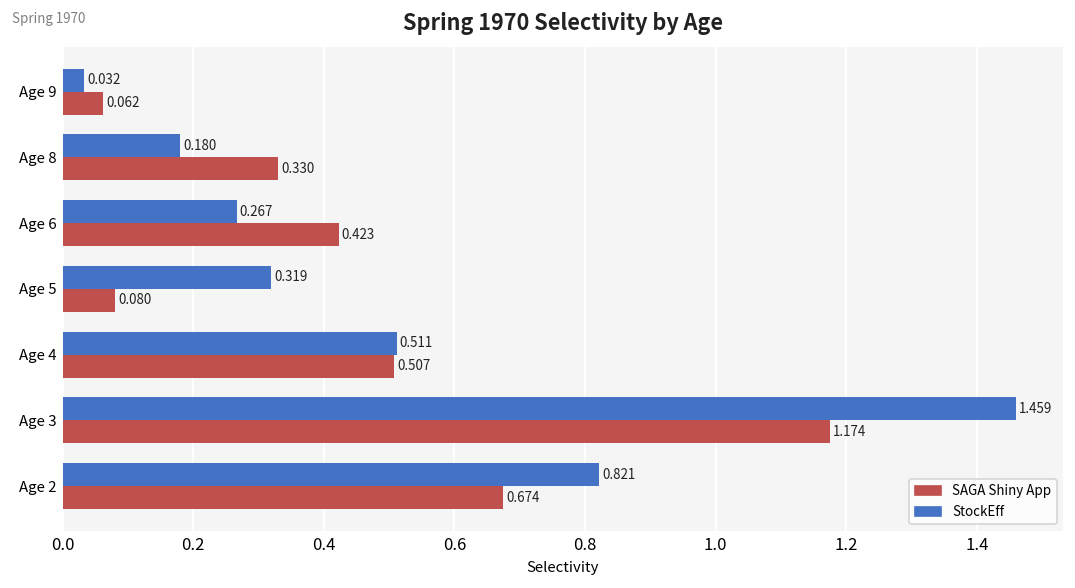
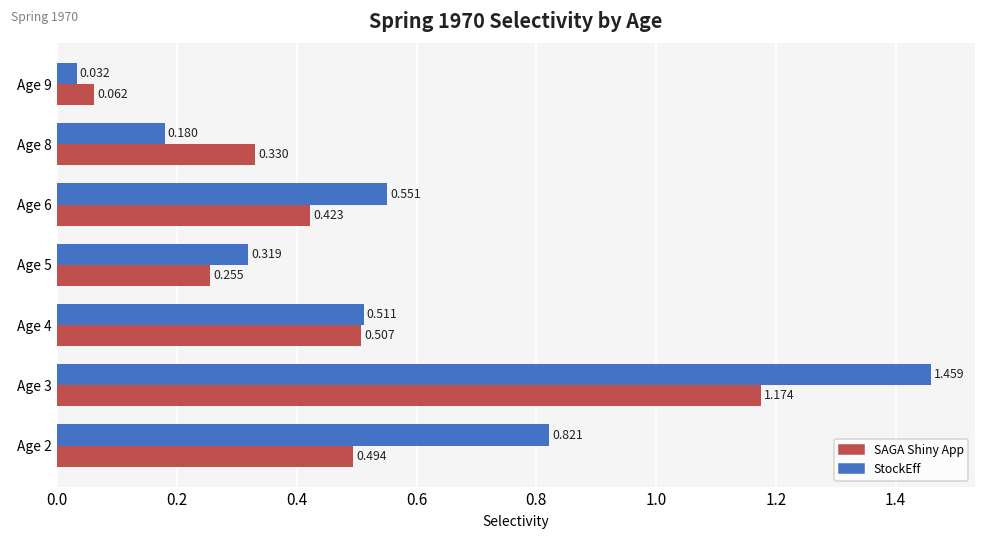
  {
    "StockEff": {
      "Age 9": 0.032,
      "Age 8": 0.180,
-     "Age 6": 0.267,
+     "Age 6": 0.551,
      "Age 5": 0.319,
      "Age 4": 0.511,
      "Age 3": 1.459,
      "Age 2": 0.821
    },
    "SAGA Shiny App": {
      "Age 9": 0.062,
      "Age 8": 0.330,
      "Age 6": 0.423,
-     "Age 5": 0.080,
+     "Age 5": 0.255,
      "Age 4": 0.507,
      "Age 3": 1.174,
-     "Age 2": 0.674
+     "Age 2": 0.494
    }
  }
